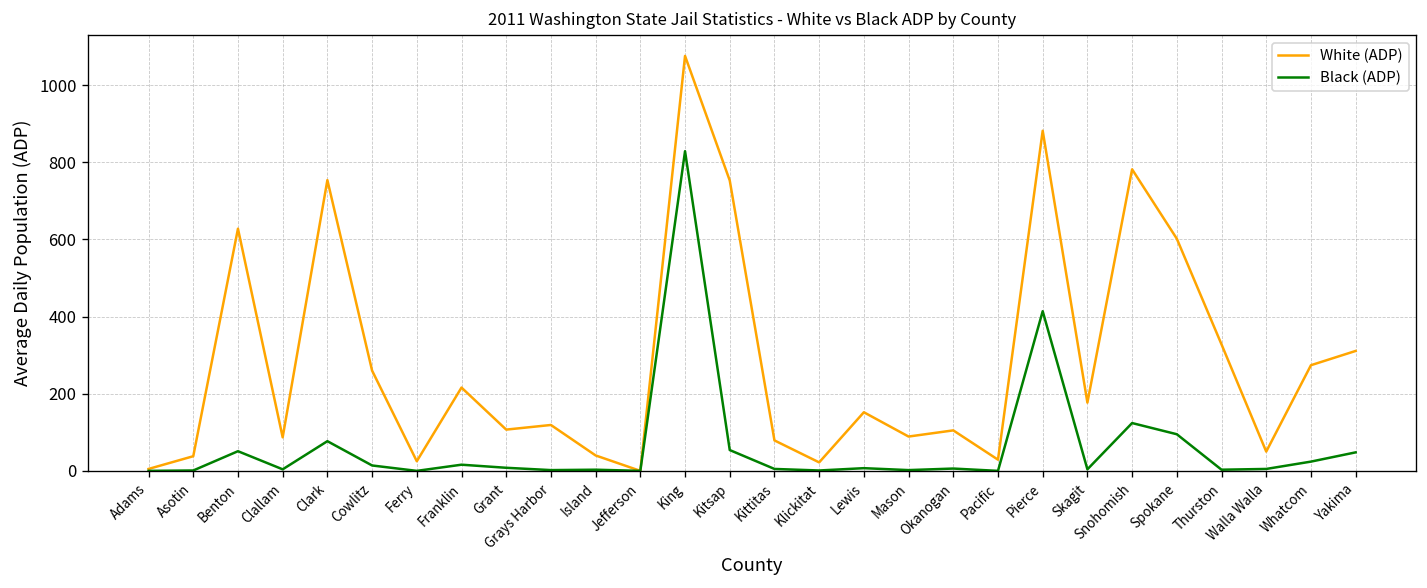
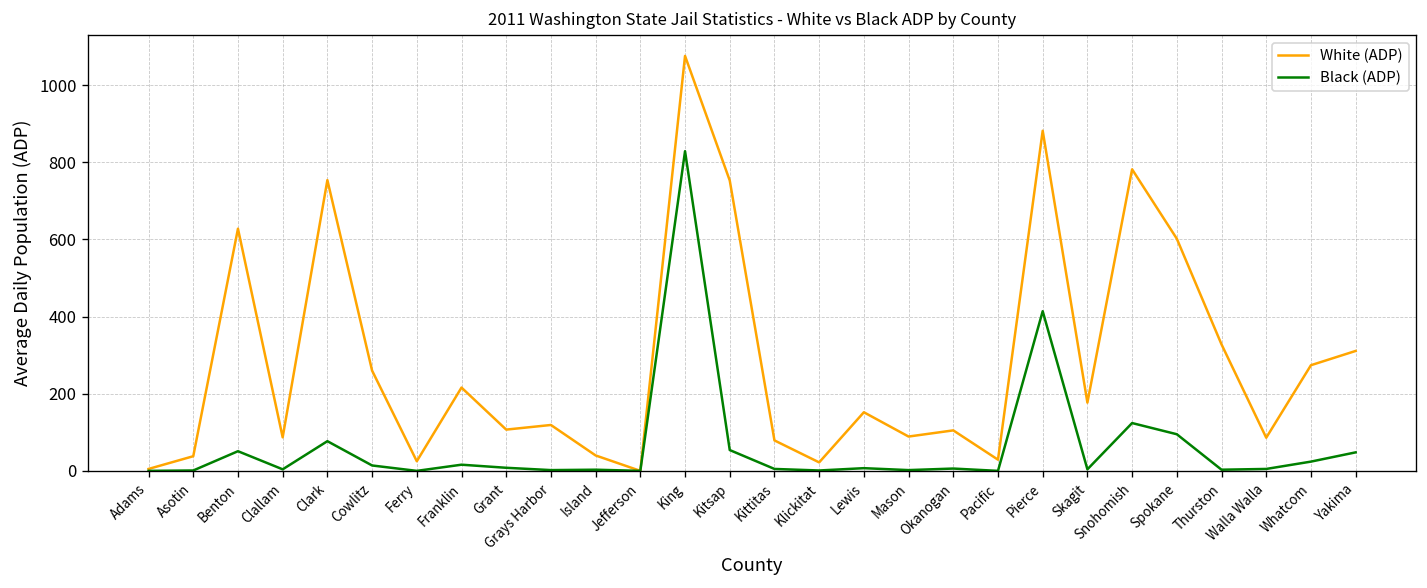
  {
    "White (ADP)": {
      "Asotin": 40,
      "Benton": 630,
      "Clallam": 90,
      "Clark": 750,
      "Cowlitz": 260,
      "Ferry": 30,
      "Franklin": 220,
      "Grant": 110,
      "Grays Harbor": 120,
      "Island": 40,
      "King": 1080,
      "Kitsap": 750,
      "Kittitas": 80,
      "Klickitat": 20,
      "Lewis": 150,
      "Mason": 90,
      "Okanogan": 110,
      "Pacific": 30,
      "Pierce": 880,
      "Skagit": 180,
      "Snohomish": 780,
      "Spokane": 600,
      "Thurston": 330,
-     "Walla Walla": 50,
+     "Walla Walla": 90,
      "Whatcom": 270,
      "Yakima": 310
    },
    "Black (ADP)": {
      "Asotin": 0,
      "Benton": 50,
      "Clallam": 0,
      "Clark": 80,
      "Cowlitz": 10,
      "Ferry": 0,
      "Franklin": 20,
      "Grant": 10,
      "Grays Harbor": 0,
      "Island": 0,
      "King": 830,
      "Kitsap": 50,
      "Kittitas": 10,
      "Klickitat": 0,
      "Lewis": 10,
      "Mason": 0,
      "Okanogan": 10,
      "Pacific": 0,
      "Pierce": 410,
      "Skagit": 0,
      "Snohomish": 120,
      "Spokane": 100,
      "Thurston": 0,
      "Walla Walla": 10,
      "Whatcom": 20,
      "Yakima": 50
    }
  }
